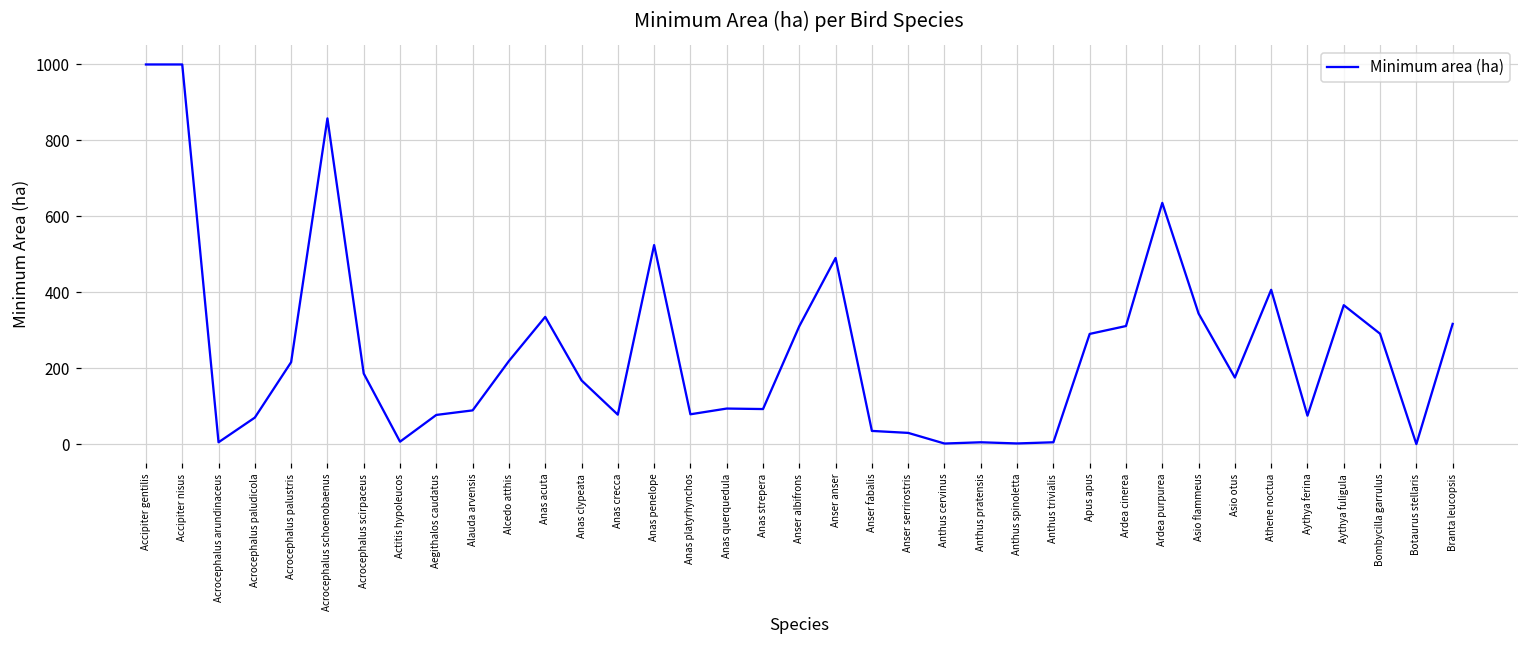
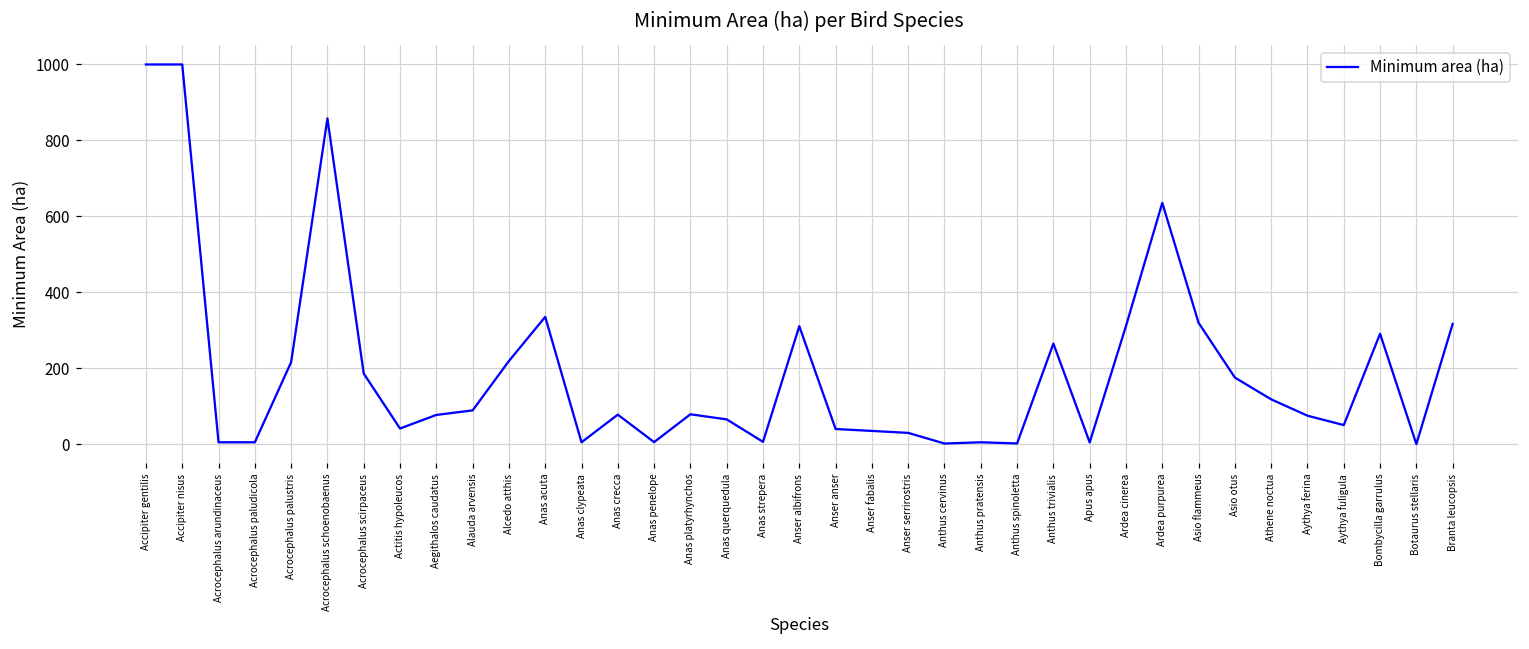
  {
    "Accipiter gentilis": 1000,
    "Accipiter nisus": 1000,
    "Acrocephalus arundinaceus": 10,
-   "Acrocephalus paludicola": 70,
+   "Acrocephalus paludicola": 10,
    "Acrocephalus palustris": 220,
    "Acrocephalus schoenobaenus": 860,
    "Acrocephalus scirpaceus": 190,
-   "Actitis hypoleucos": 10,
+   "Actitis hypoleucos": 40,
    "Aegithalos caudatus": 80,
    "Alauda arvensis": 90,
    "Alcedo atthis": 220,
    "Anas acuta": 340,
-   "Anas clypeata": 170,
+   "Anas clypeata": 10,
    "Anas crecca": 80,
-   "Anas penelope": 520,
+   "Anas penelope": 10,
    "Anas platyrhynchos": 80,
-   "Anas querquedula": 90,
-   "Anas strepera": 90,
+   "Anas querquedula": 70,
+   "Anas strepera": 10,
    "Anser albifrons": 310,
-   "Anser anser": 490,
+   "Anser anser": 40,
    "Anser fabalis": 30,
    "Anser serrirostris": 30,
    "Anthus cervinus": 0,
    "Anthus pratensis": 10,
    "Anthus spinoletta": 0,
-   "Anthus trivialis": 10,
-   "Apus apus": 290,
+   "Anthus trivialis": 270,
+   "Apus apus": 0,
    "Ardea cinerea": 310,
    "Ardea purpurea": 640,
-   "Asio flammeus": 340,
+   "Asio flammeus": 320,
    "Asio otus": 180,
-   "Athene noctua": 410,
+   "Athene noctua": 120,
    "Aythya ferina": 80,
-   "Aythya fuligula": 370,
+   "Aythya fuligula": 50,
    "Bombycilla garrulus": 290,
    "Botaurus stellaris": 0,
    "Branta leucopsis": 320
  }
